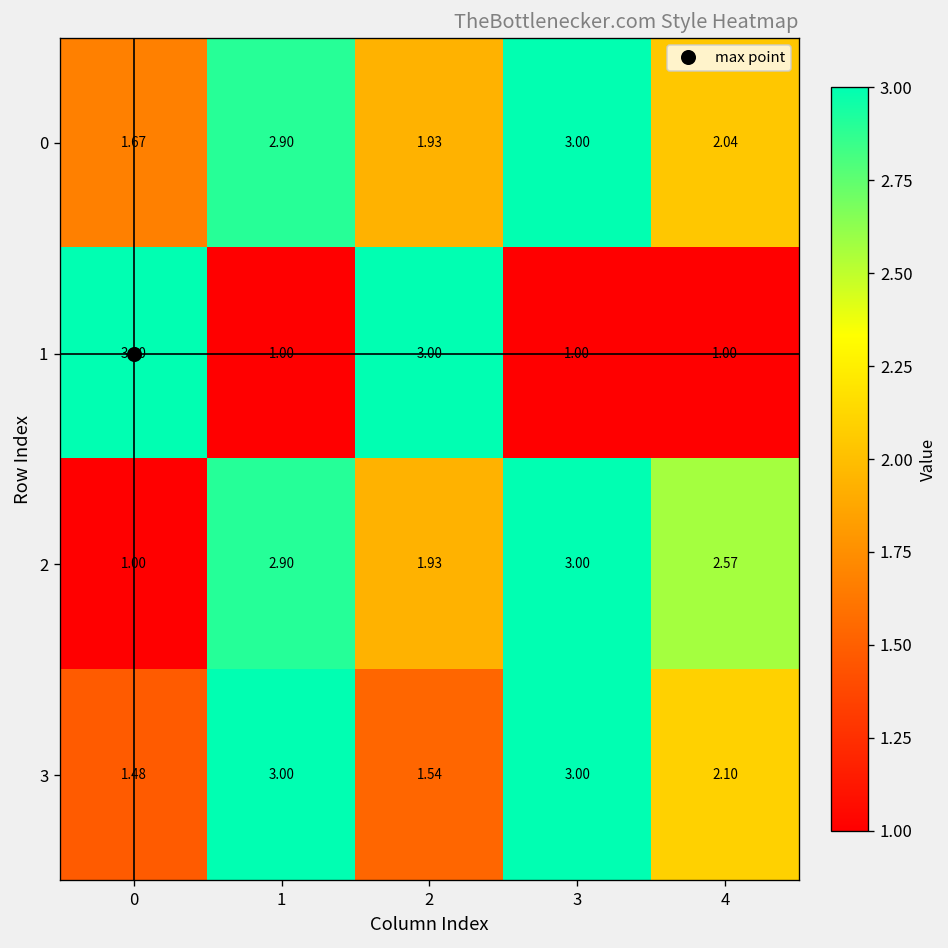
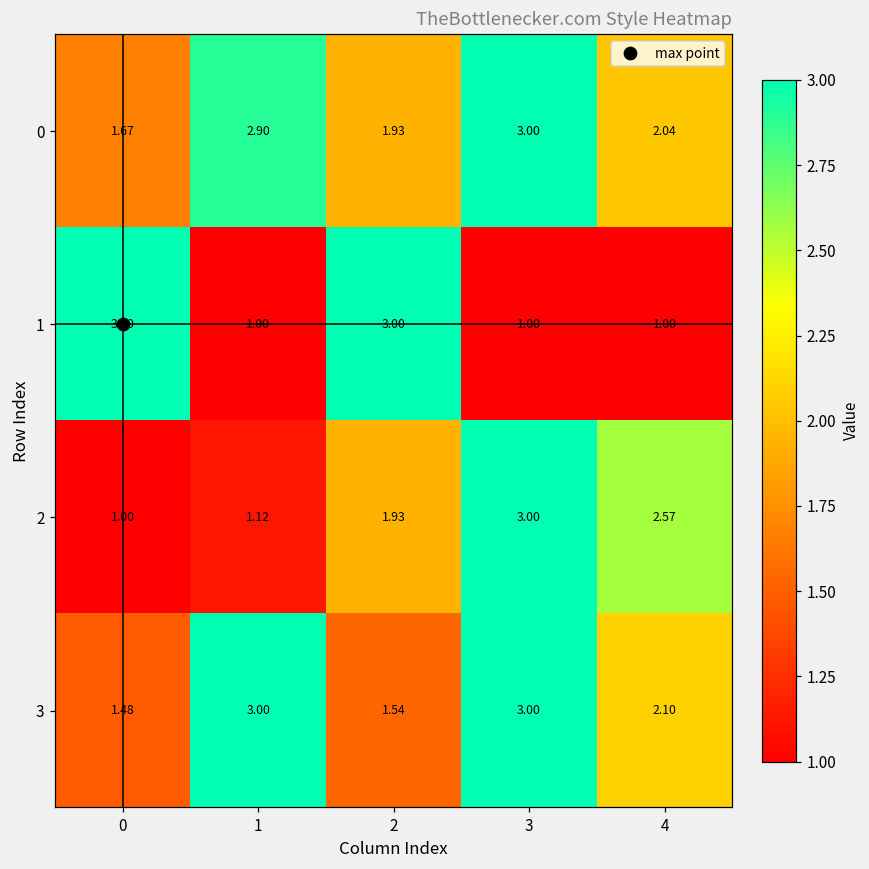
  {
    "0": {
      "0": 1.67,
      "1": 2.90,
      "2": 1.93,
      "3": 3.00,
      "4": 2.04
    },
    "1": {
      "1": 1.00,
      "2": 3.00,
      "3": 1.00,
      "4": 1.00
    },
    "2": {
      "0": 1.00,
-     "1": 2.90,
+     "1": 1.12,
      "2": 1.93,
      "3": 3.00,
      "4": 2.57
    },
    "3": {
      "0": 1.48,
      "1": 3.00,
      "2": 1.54,
      "3": 3.00,
      "4": 2.10
    }
  }
